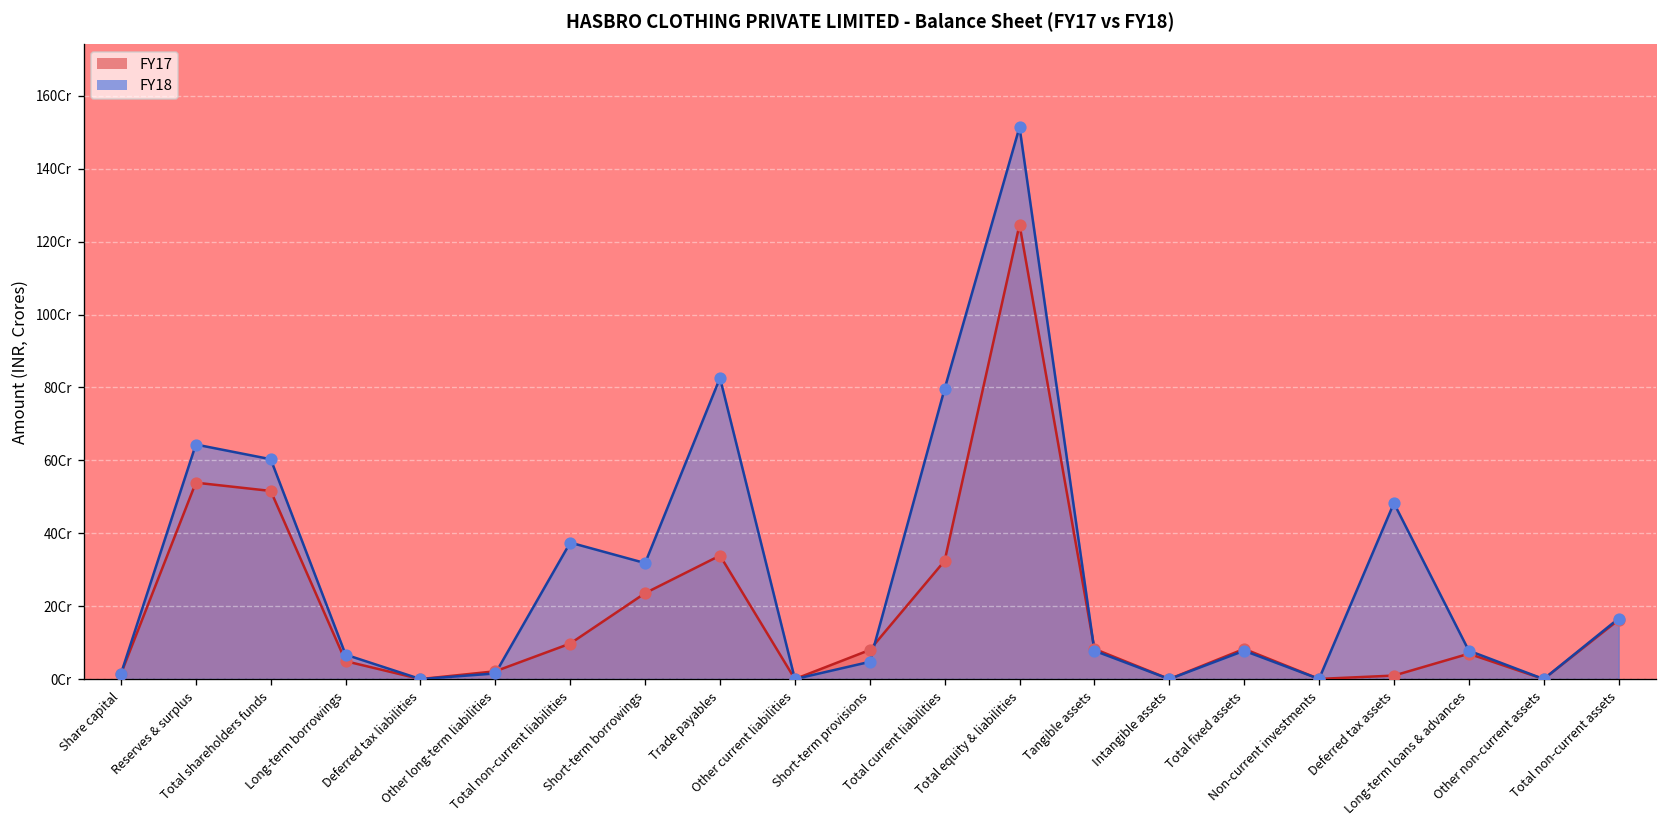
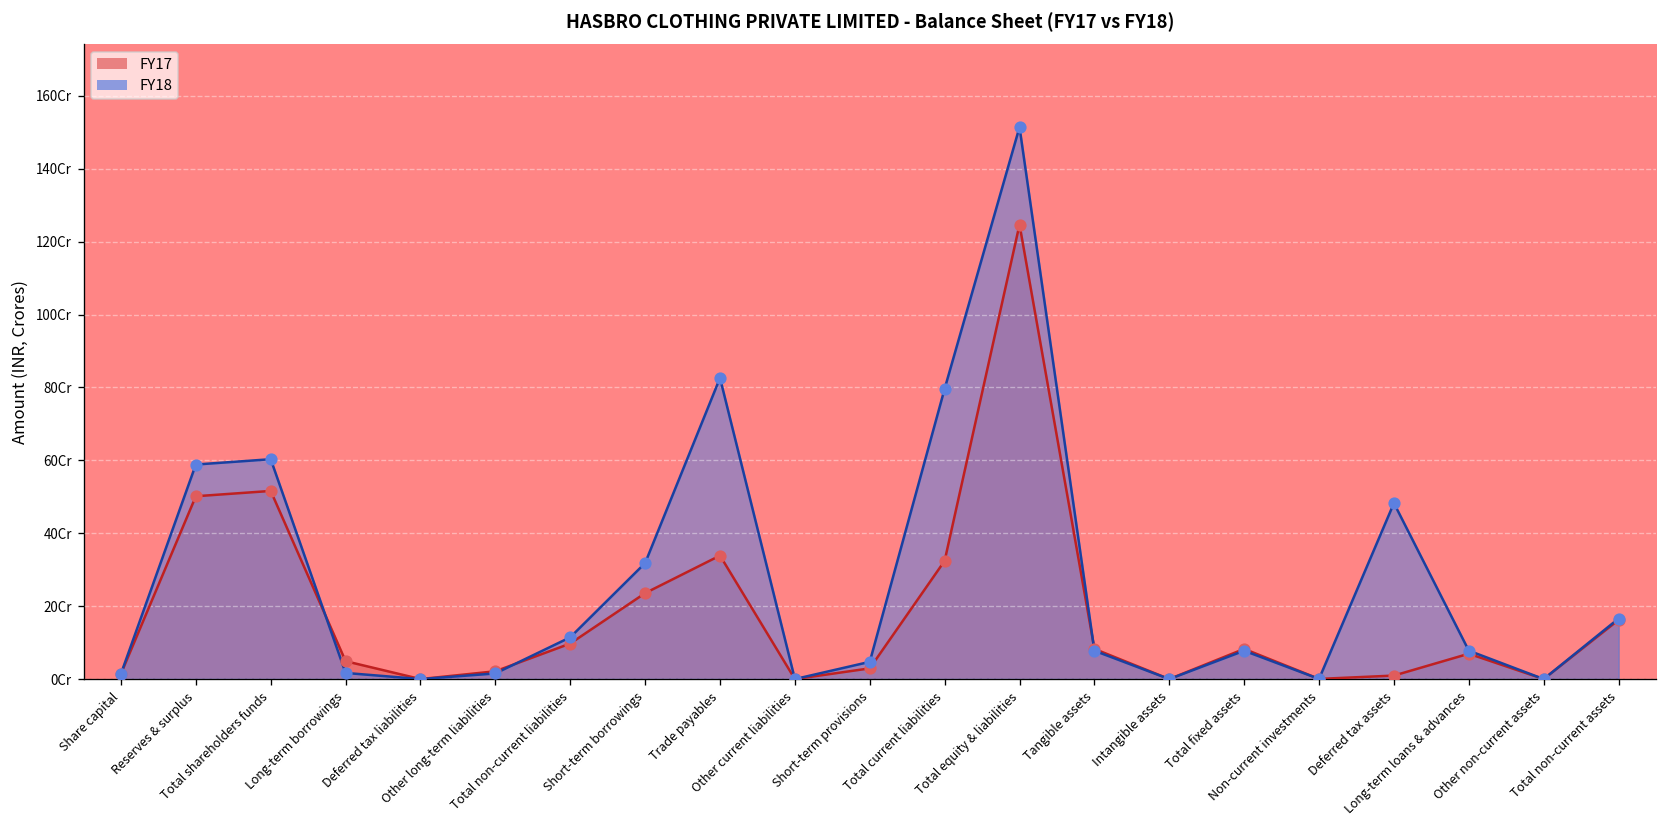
  {
    "FY17": {
-     "Reserves & surplus": "54Cr",
+     "Reserves & surplus": "50Cr",
      "Total shareholders funds": "52Cr",
      "Long-term borrowings": "5Cr",
      "Total non-current liabilities": "10Cr",
      "Short-term borrowings": "24Cr",
      "Trade payables": "34Cr",
-     "Short-term provisions": "8Cr",
+     "Short-term provisions": "3Cr",
      "Total current liabilities": "32Cr",
      "Total equity & liabilities": "125Cr",
      "Deferred tax assets": "1Cr",
      "Long-term loans & advances": "7Cr"
    },
    "FY18": {
-     "Reserves & surplus": "64Cr",
+     "Reserves & surplus": "59Cr",
      "Total shareholders funds": "60Cr",
-     "Long-term borrowings": "7Cr",
-     "Total non-current liabilities": "37Cr",
+     "Long-term borrowings": "2Cr",
+     "Total non-current liabilities": "11Cr",
      "Short-term borrowings": "32Cr",
      "Trade payables": "83Cr",
      "Short-term provisions": "5Cr",
      "Total current liabilities": "80Cr",
      "Total equity & liabilities": "151Cr",
      "Deferred tax assets": "48Cr",
      "Long-term loans & advances": "8Cr"
    }
  }
